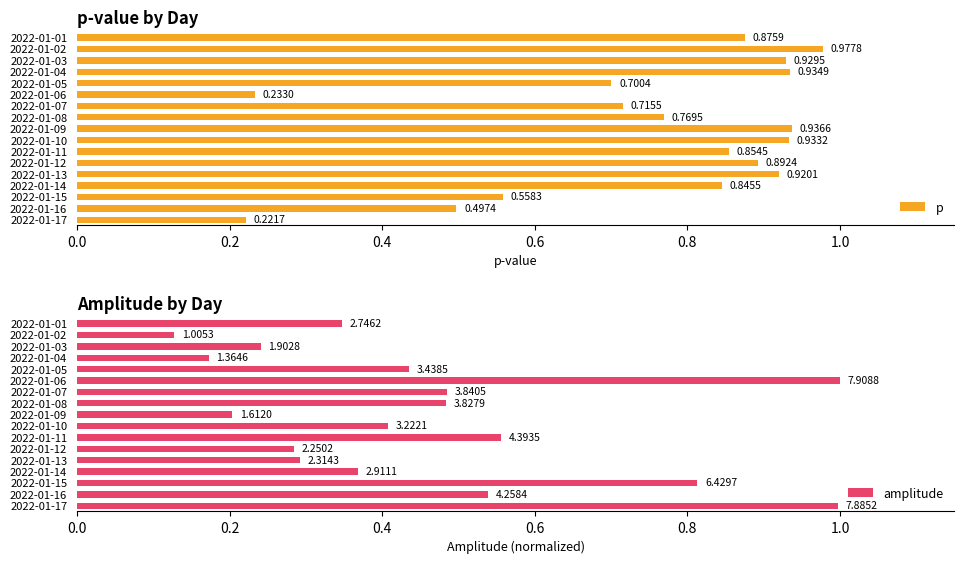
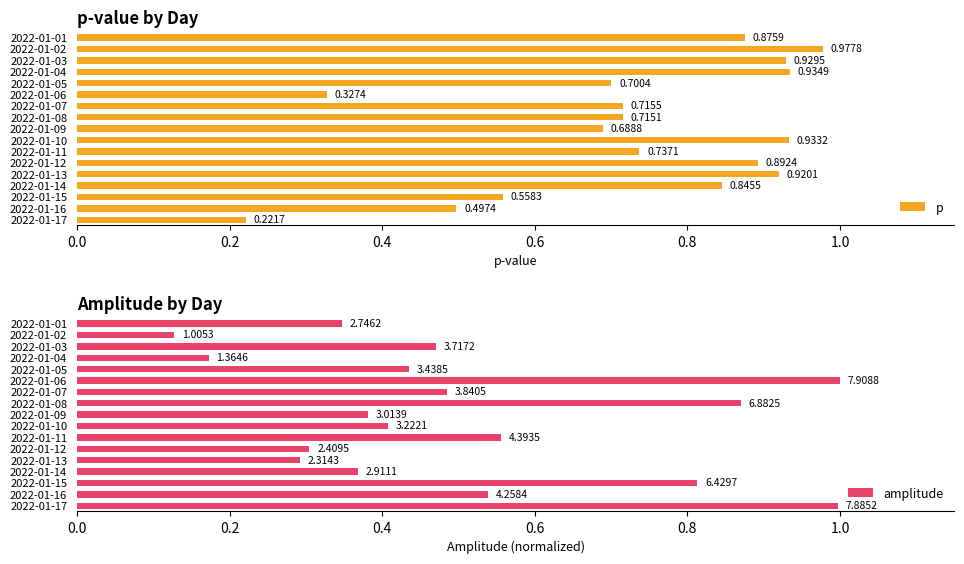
  {
    "p-value by Day": {
      "2022-01-01": 0.8759,
      "2022-01-02": 0.9778,
      "2022-01-03": 0.9295,
      "2022-01-04": 0.9349,
      "2022-01-05": 0.7004,
-     "2022-01-06": 0.2330,
+     "2022-01-06": 0.3274,
      "2022-01-07": 0.7155,
-     "2022-01-08": 0.7695,
-     "2022-01-09": 0.9366,
+     "2022-01-08": 0.7151,
+     "2022-01-09": 0.6888,
      "2022-01-10": 0.9332,
-     "2022-01-11": 0.8545,
+     "2022-01-11": 0.7371,
      "2022-01-12": 0.8924,
      "2022-01-13": 0.9201,
      "2022-01-14": 0.8455,
      "2022-01-15": 0.5583,
      "2022-01-16": 0.4974,
      "2022-01-17": 0.2217
    },
    "Amplitude by Day": {
-     "2022-01-03": 1.9028,
-     "2022-01-08": 3.8279,
-     "2022-01-09": 1.6120,
-     "2022-01-12": 2.2502
+     "2022-01-03": 3.7172,
+     "2022-01-08": 6.8825,
+     "2022-01-09": 3.0139,
+     "2022-01-12": 2.4095
    }
  }
